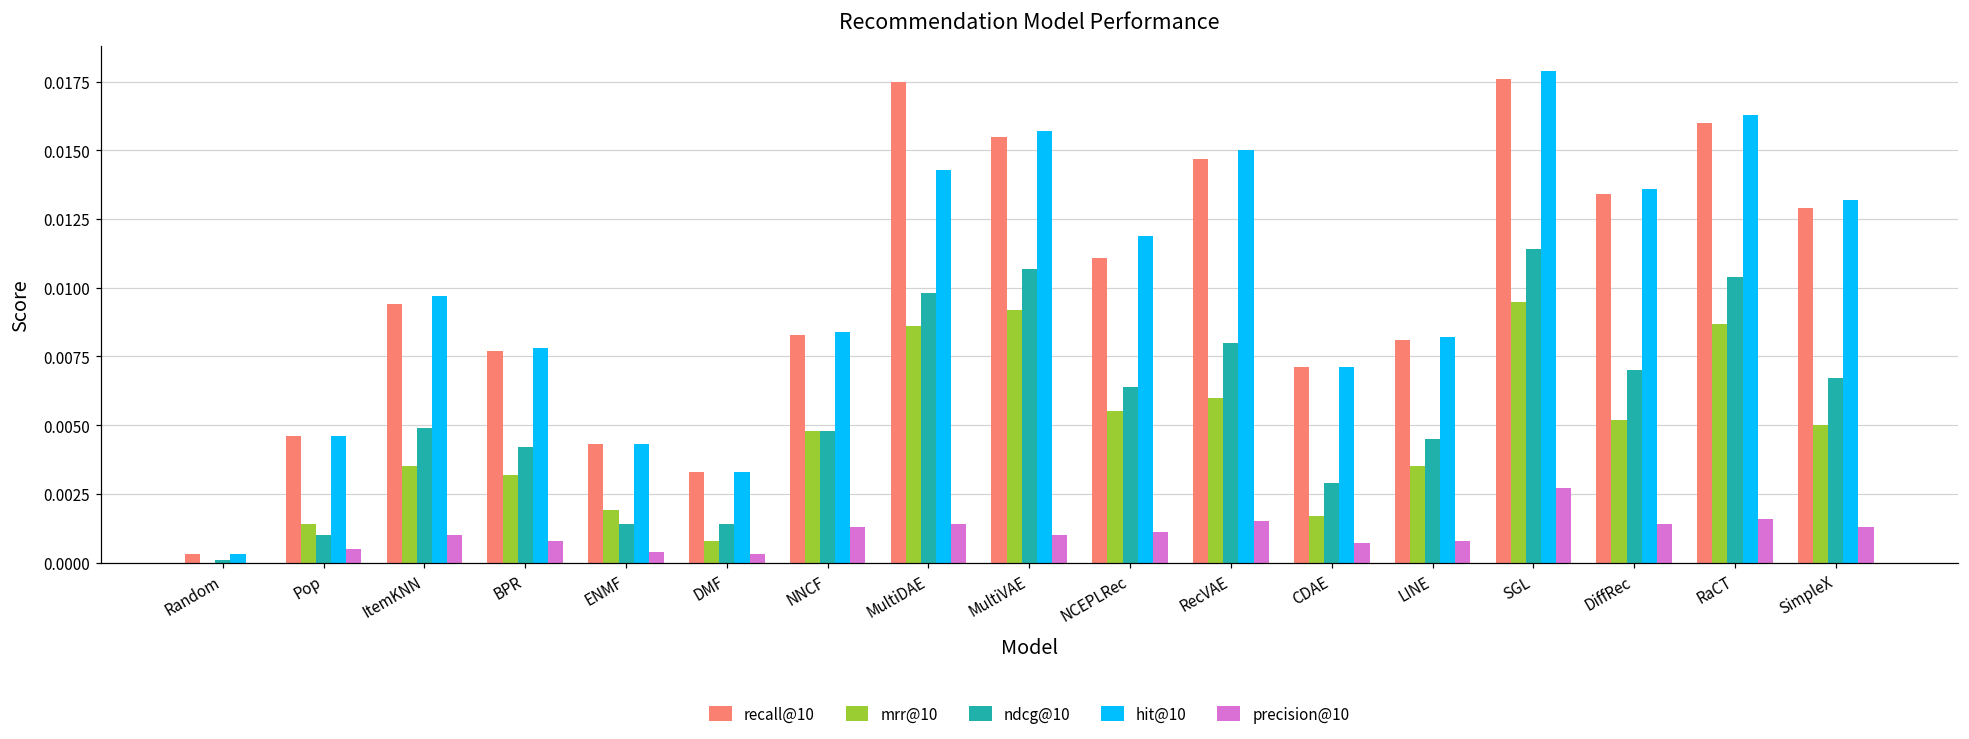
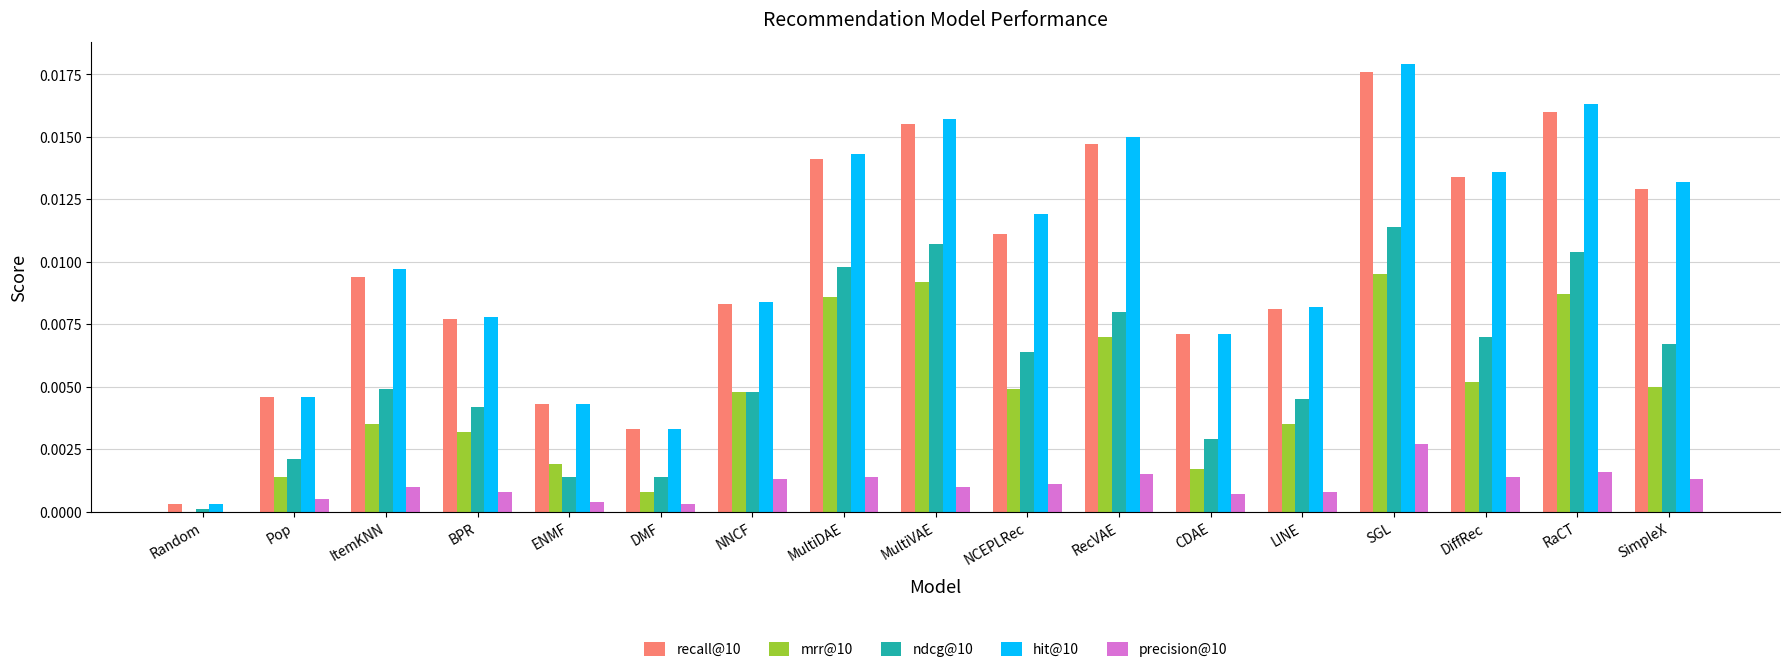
  {
    "recall@10": {
      "Random": 0.0003,
      "Pop": 0.0046,
      "ItemKNN": 0.0094,
      "BPR": 0.0077,
      "ENMF": 0.0043,
      "DMF": 0.0033,
      "NNCF": 0.0083,
-     "MultiDAE": 0.0175,
+     "MultiDAE": 0.0141,
      "MultiVAE": 0.0155,
      "NCEPLRec": 0.0111,
      "RecVAE": 0.0147,
      "CDAE": 0.0071,
      "LINE": 0.0081,
      "SGL": 0.0176,
      "DiffRec": 0.0134,
      "RaCT": 0.0160,
      "SimpleX": 0.0129
    },
    "mrr@10": {
      "Random": 0.0000,
      "Pop": 0.0014,
      "ItemKNN": 0.0035,
      "BPR": 0.0032,
      "ENMF": 0.0019,
      "DMF": 0.0008,
      "NNCF": 0.0048,
      "MultiDAE": 0.0086,
      "MultiVAE": 0.0092,
-     "NCEPLRec": 0.0055,
-     "RecVAE": 0.006,
+     "NCEPLRec": 0.0049,
+     "RecVAE": 0.007,
      "CDAE": 0.0017,
      "LINE": 0.0035,
      "SGL": 0.0095,
      "DiffRec": 0.0052,
      "RaCT": 0.0087,
      "SimpleX": 0.0050
    },
    "ndcg@10": {
-     "Pop": 0.0010,
+     "Pop": 0.0021,
      "ItemKNN": 0.0049,
      "BPR": 0.0042,
      "ENMF": 0.0014,
      "DMF": 0.0014,
      "NNCF": 0.0048,
      "MultiDAE": 0.0098,
      "MultiVAE": 0.0107,
      "NCEPLRec": 0.0064,
      "RecVAE": 0.0080,
      "CDAE": 0.0029,
      "LINE": 0.0045,
      "SGL": 0.0114,
      "DiffRec": 0.0070,
      "RaCT": 0.0104,
      "SimpleX": 0.0067
    },
    "hit@10": {
      "Random": 0.0003,
      "Pop": 0.0046,
      "ItemKNN": 0.0097,
      "BPR": 0.0078,
      "ENMF": 0.0043,
      "DMF": 0.0033,
      "NNCF": 0.0084,
      "MultiDAE": 0.0143,
      "MultiVAE": 0.0157,
      "NCEPLRec": 0.0119,
      "RecVAE": 0.0150,
      "CDAE": 0.0071,
      "LINE": 0.0082,
      "SGL": 0.0179,
      "DiffRec": 0.0136,
      "RaCT": 0.0163,
      "SimpleX": 0.0132
    },
    "precision@10": {
      "Random": 0.0000,
      "Pop": 0.0005,
      "ItemKNN": 0.0010,
      "BPR": 0.0008,
      "ENMF": 0.0004,
      "DMF": 0.0003,
      "NNCF": 0.0013,
      "MultiDAE": 0.0014,
      "MultiVAE": 0.0010,
      "NCEPLRec": 0.0011,
      "RecVAE": 0.0015,
      "CDAE": 0.0007,
      "LINE": 0.0008,
      "SGL": 0.0027,
      "DiffRec": 0.0014,
      "RaCT": 0.0016,
      "SimpleX": 0.0013
    }
  }
